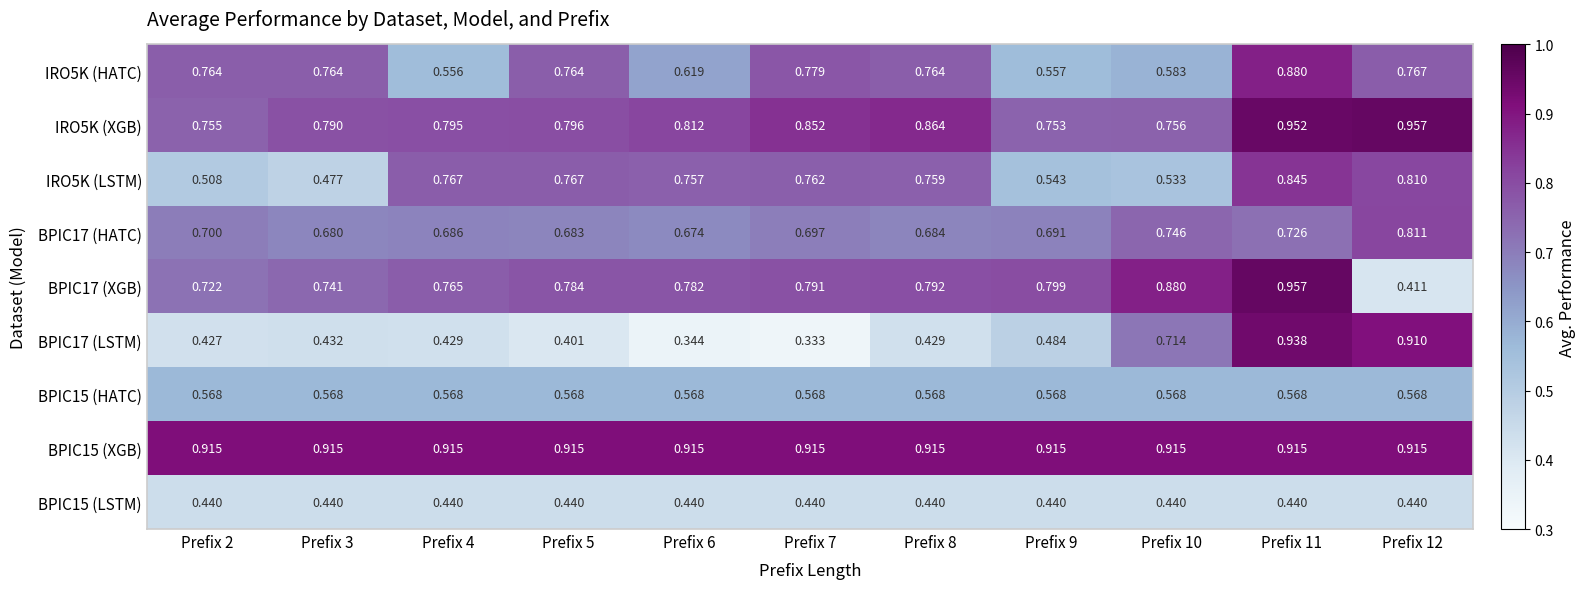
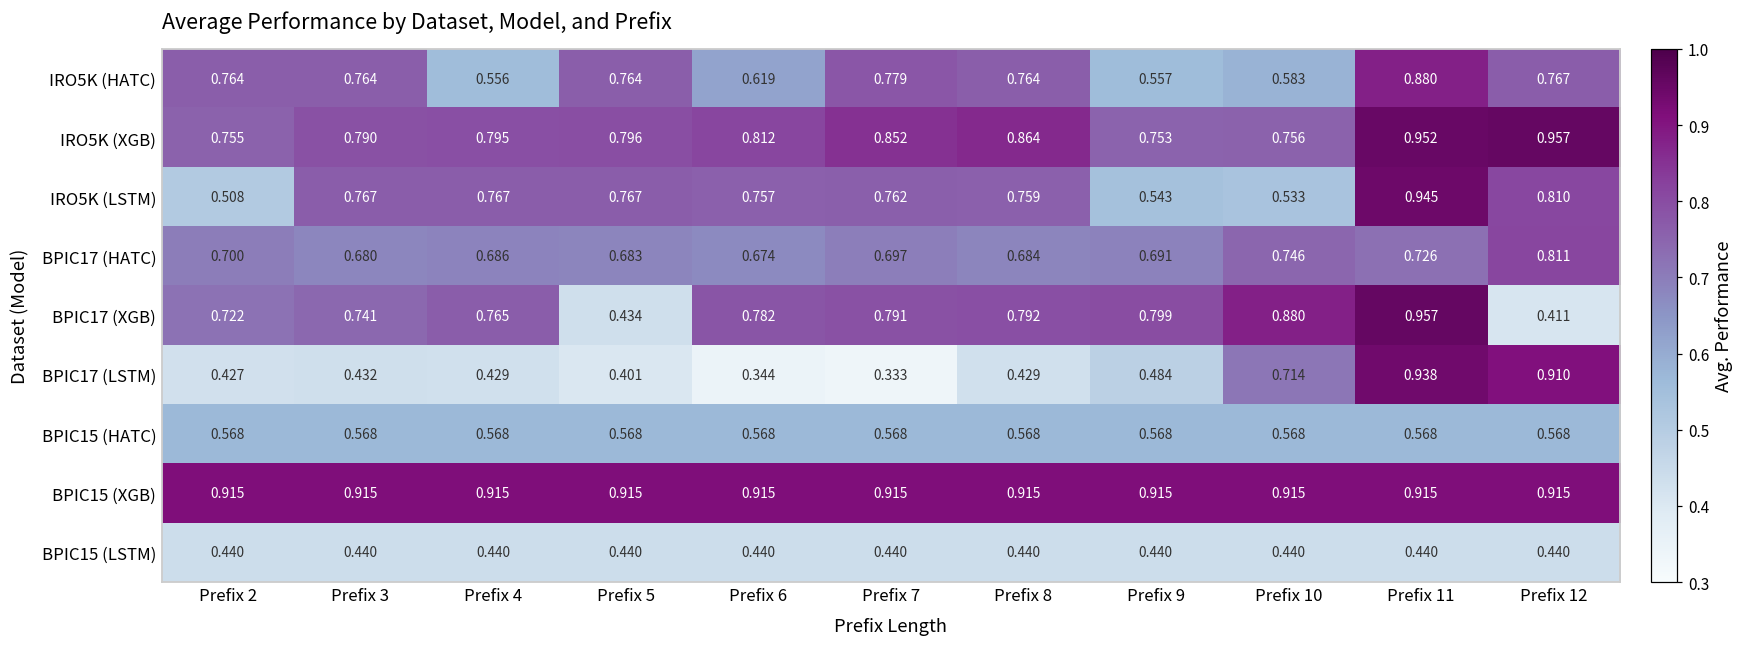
  {
    "IRO5K (HATC)": {
      "Prefix 2": 0.764,
      "Prefix 3": 0.764,
      "Prefix 4": 0.556,
      "Prefix 5": 0.764,
      "Prefix 6": 0.619,
      "Prefix 7": 0.779,
      "Prefix 8": 0.764,
      "Prefix 9": 0.557,
      "Prefix 10": 0.583,
      "Prefix 11": 0.880,
      "Prefix 12": 0.767
    },
    "IRO5K (XGB)": {
      "Prefix 2": 0.755,
      "Prefix 3": 0.790,
      "Prefix 4": 0.795,
      "Prefix 5": 0.796,
      "Prefix 6": 0.812,
      "Prefix 7": 0.852,
      "Prefix 8": 0.864,
      "Prefix 9": 0.753,
      "Prefix 10": 0.756,
      "Prefix 11": 0.952,
      "Prefix 12": 0.957
    },
    "IRO5K (LSTM)": {
      "Prefix 2": 0.508,
-     "Prefix 3": 0.477,
+     "Prefix 3": 0.767,
      "Prefix 4": 0.767,
      "Prefix 5": 0.767,
      "Prefix 6": 0.757,
      "Prefix 7": 0.762,
      "Prefix 8": 0.759,
      "Prefix 9": 0.543,
      "Prefix 10": 0.533,
-     "Prefix 11": 0.845,
+     "Prefix 11": 0.945,
      "Prefix 12": 0.810
    },
    "BPIC17 (HATC)": {
      "Prefix 2": 0.700,
      "Prefix 3": 0.680,
      "Prefix 4": 0.686,
      "Prefix 5": 0.683,
      "Prefix 6": 0.674,
      "Prefix 7": 0.697,
      "Prefix 8": 0.684,
      "Prefix 9": 0.691,
      "Prefix 10": 0.746,
      "Prefix 11": 0.726,
      "Prefix 12": 0.811
    },
    "BPIC17 (XGB)": {
      "Prefix 2": 0.722,
      "Prefix 3": 0.741,
      "Prefix 4": 0.765,
-     "Prefix 5": 0.784,
+     "Prefix 5": 0.434,
      "Prefix 6": 0.782,
      "Prefix 7": 0.791,
      "Prefix 8": 0.792,
      "Prefix 9": 0.799,
      "Prefix 10": 0.880,
      "Prefix 11": 0.957,
      "Prefix 12": 0.411
    },
    "BPIC17 (LSTM)": {
      "Prefix 2": 0.427,
      "Prefix 3": 0.432,
      "Prefix 4": 0.429,
      "Prefix 5": 0.401,
      "Prefix 6": 0.344,
      "Prefix 7": 0.333,
      "Prefix 8": 0.429,
      "Prefix 9": 0.484,
      "Prefix 10": 0.714,
      "Prefix 11": 0.938,
      "Prefix 12": 0.910
    },
    "BPIC15 (HATC)": {
      "Prefix 2": 0.568,
      "Prefix 3": 0.568,
      "Prefix 4": 0.568,
      "Prefix 5": 0.568,
      "Prefix 6": 0.568,
      "Prefix 7": 0.568,
      "Prefix 8": 0.568,
      "Prefix 9": 0.568,
      "Prefix 10": 0.568,
      "Prefix 11": 0.568,
      "Prefix 12": 0.568
    },
    "BPIC15 (XGB)": {
      "Prefix 2": 0.915,
      "Prefix 3": 0.915,
      "Prefix 4": 0.915,
      "Prefix 5": 0.915,
      "Prefix 6": 0.915,
      "Prefix 7": 0.915,
      "Prefix 8": 0.915,
      "Prefix 9": 0.915,
      "Prefix 10": 0.915,
      "Prefix 11": 0.915,
      "Prefix 12": 0.915
    },
    "BPIC15 (LSTM)": {
      "Prefix 2": 0.440,
      "Prefix 3": 0.440,
      "Prefix 4": 0.440,
      "Prefix 5": 0.440,
      "Prefix 6": 0.440,
      "Prefix 7": 0.440,
      "Prefix 8": 0.440,
      "Prefix 9": 0.440,
      "Prefix 10": 0.440,
      "Prefix 11": 0.440,
      "Prefix 12": 0.440
    }
  }
